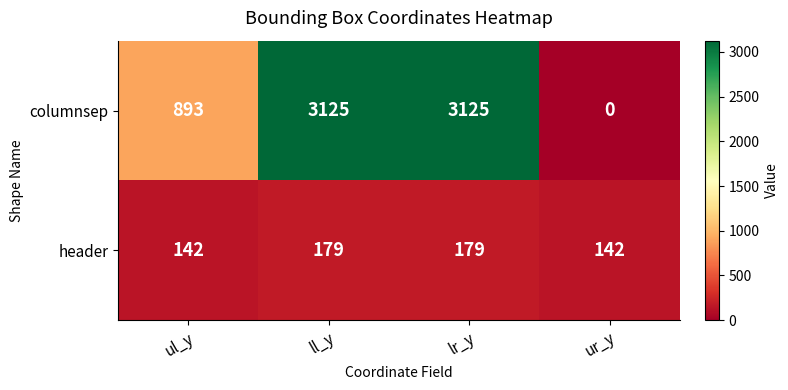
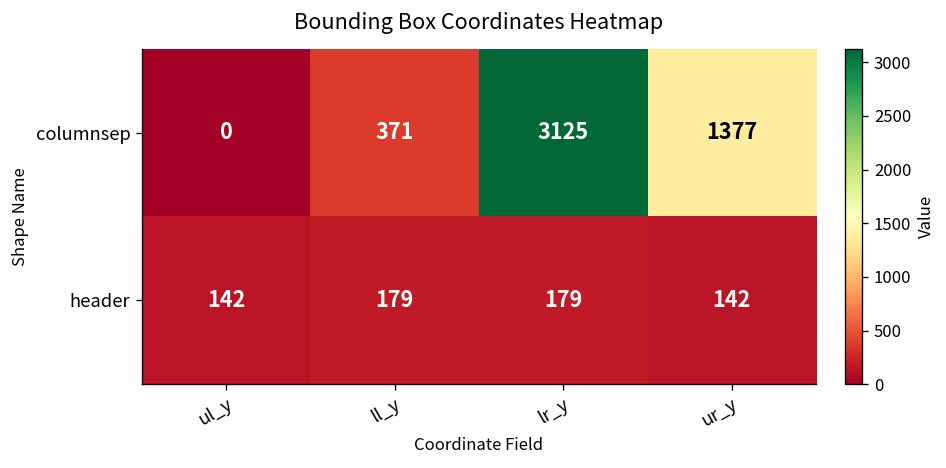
  {
    "columnsep": {
-     "ul_y": 893,
-     "ll_y": 3125,
+     "ul_y": 0,
+     "ll_y": 371,
      "lr_y": 3125,
-     "ur_y": 0
+     "ur_y": 1377
    },
    "header": {
      "ul_y": 142,
      "ll_y": 179,
      "lr_y": 179,
      "ur_y": 142
    }
  }
